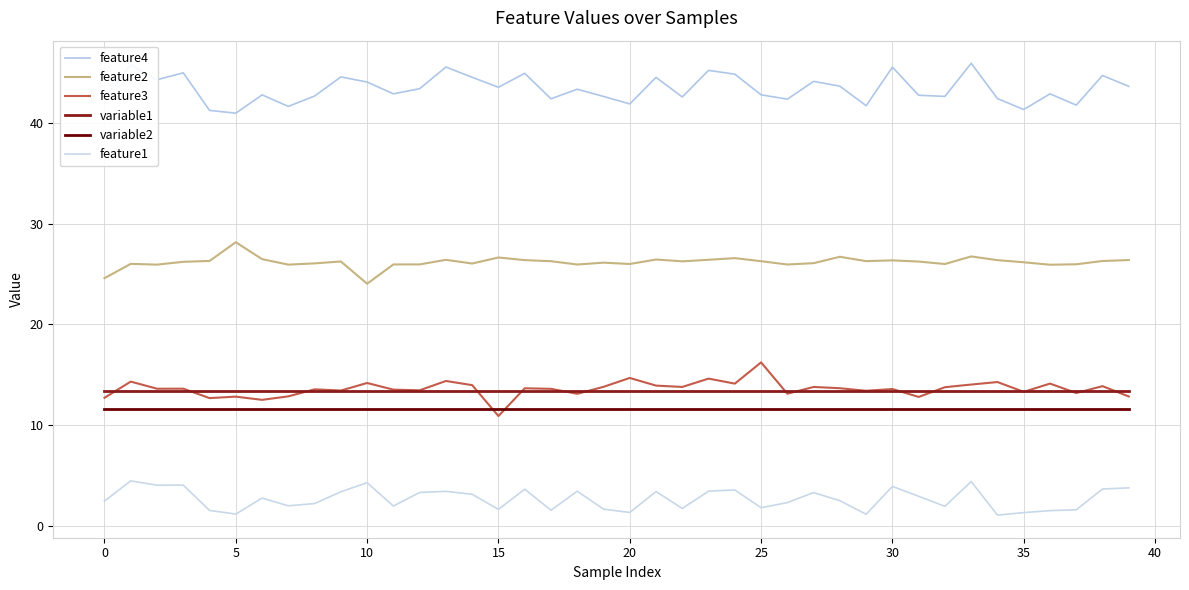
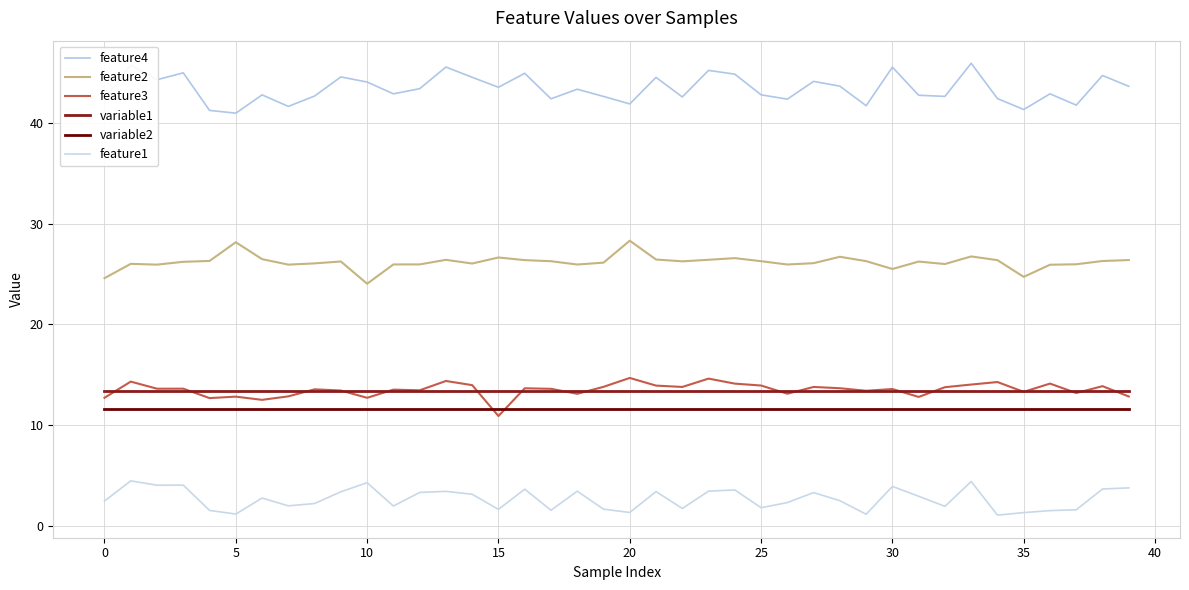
  {
    "feature2": {
      "0": 24.6,
      "5": 28.2,
      "10": 24.0,
      "15": 26.6,
-     "20": 26.0,
+     "20": 28.3,
      "25": 26.3,
-     "30": 26.4,
-     "35": 26.2
+     "30": 25.5,
+     "35": 24.7
    },
    "feature3": {
      "0": 12.7,
      "5": 12.8,
-     "10": 14.2,
+     "10": 12.7,
      "15": 10.9,
      "20": 14.7,
-     "25": 16.2
+     "25": 13.9
    }
  }
